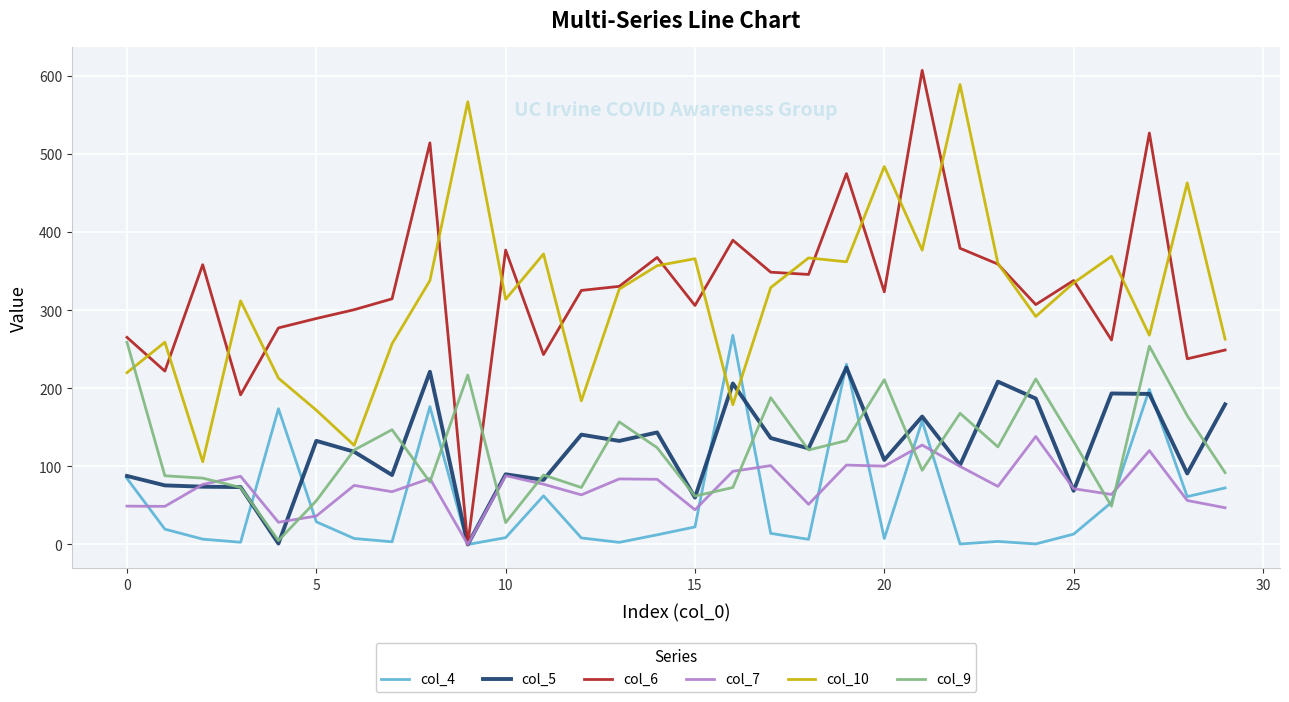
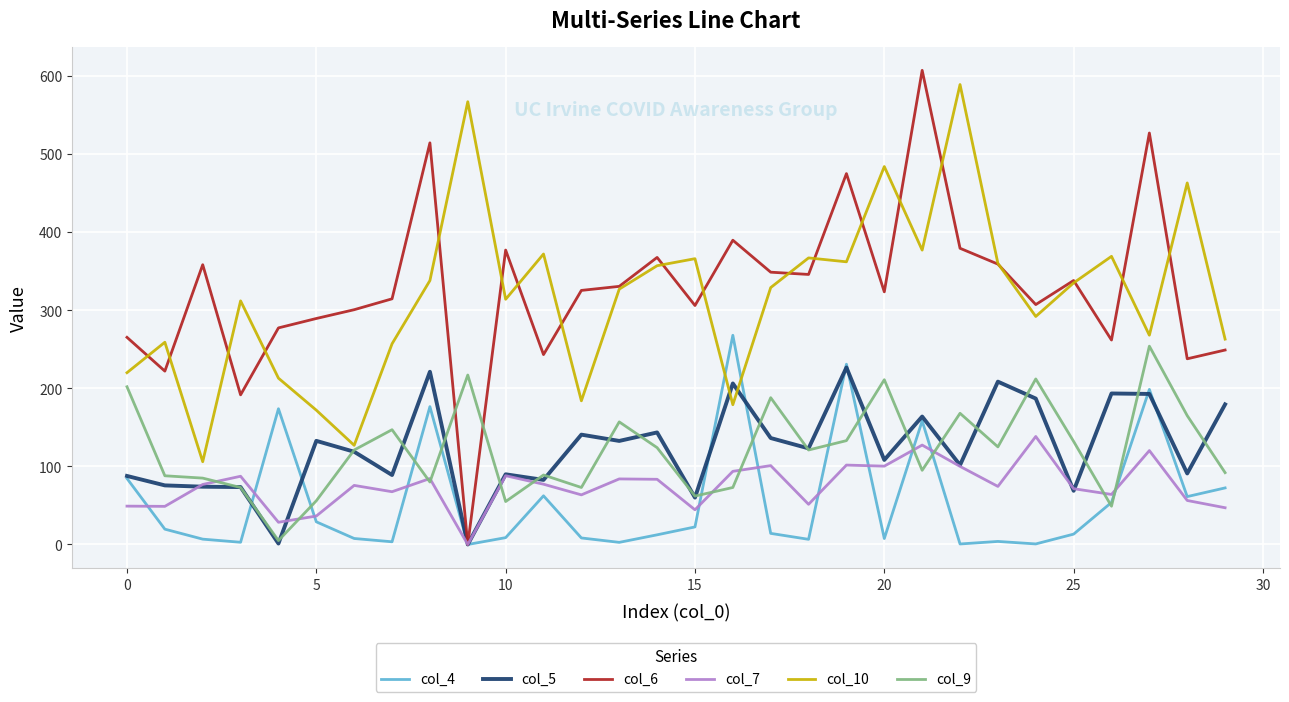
  {
    "col_4": {
      "5": 30,
      "10": 10,
      "15": 20,
      "20": 10,
      "25": 10
    },
    "col_5": {
      "5": 130,
      "20": 110
    },
    "col_6": {
      "0": 270,
      "5": 290,
      "10": 380,
      "15": 310,
      "20": 320
    },
    "col_7": {
      "0": 50,
      "5": 40,
      "15": 40,
      "20": 100
    },
    "col_10": {
      "0": 220,
      "5": 170,
      "10": 310,
      "15": 370,
      "20": 480
    },
    "col_9": {
-     "0": 260,
+     "0": 200,
      "5": 60,
-     "10": 30,
+     "10": 60,
      "20": 210,
      "25": 130
    }
  }
